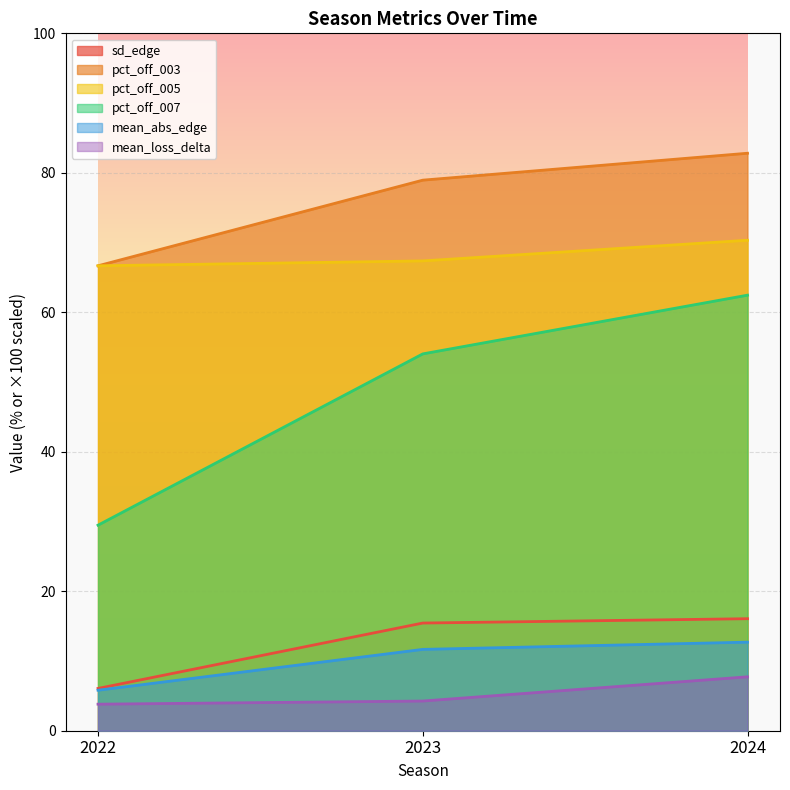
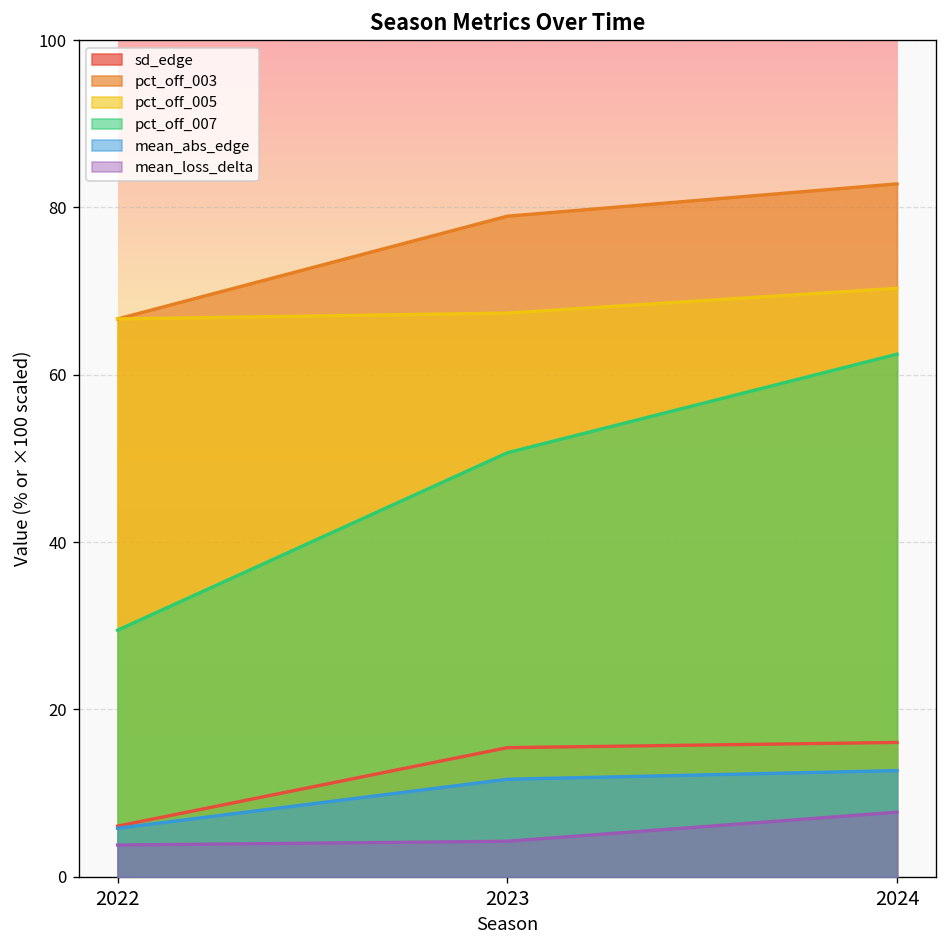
  {
    "pct_off_005": {
      "2023": 67,
      "2024": 70
    },
    "pct_off_007": {
      "2022": 29,
-     "2023": 54,
+     "2023": 51,
      "2024": 62
    },
    "mean_abs_edge": {
      "2023": 12,
      "2024": 13
    },
    "mean_loss_delta": {
      "2022": 4,
      "2023": 4,
      "2024": 8
    }
  }
